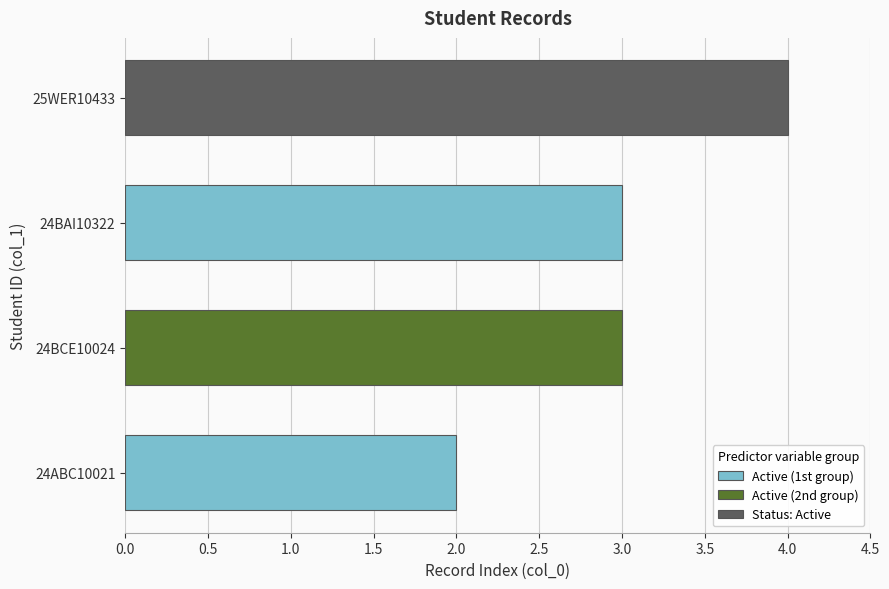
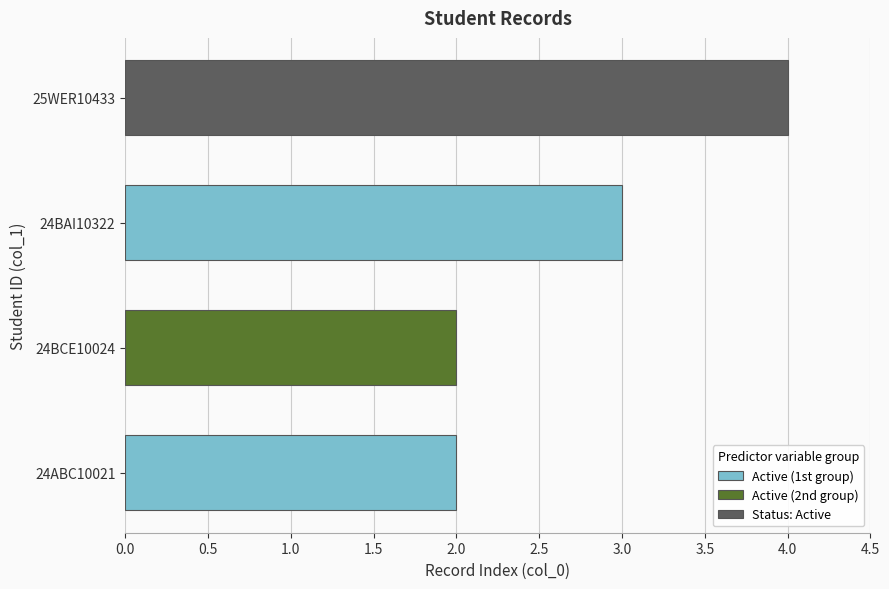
  {
    "25WER10433": 4,
    "24BAI10322": 3,
-   "24BCE10024": 3,
+   "24BCE10024": 2,
    "24ABC10021": 2
  }
